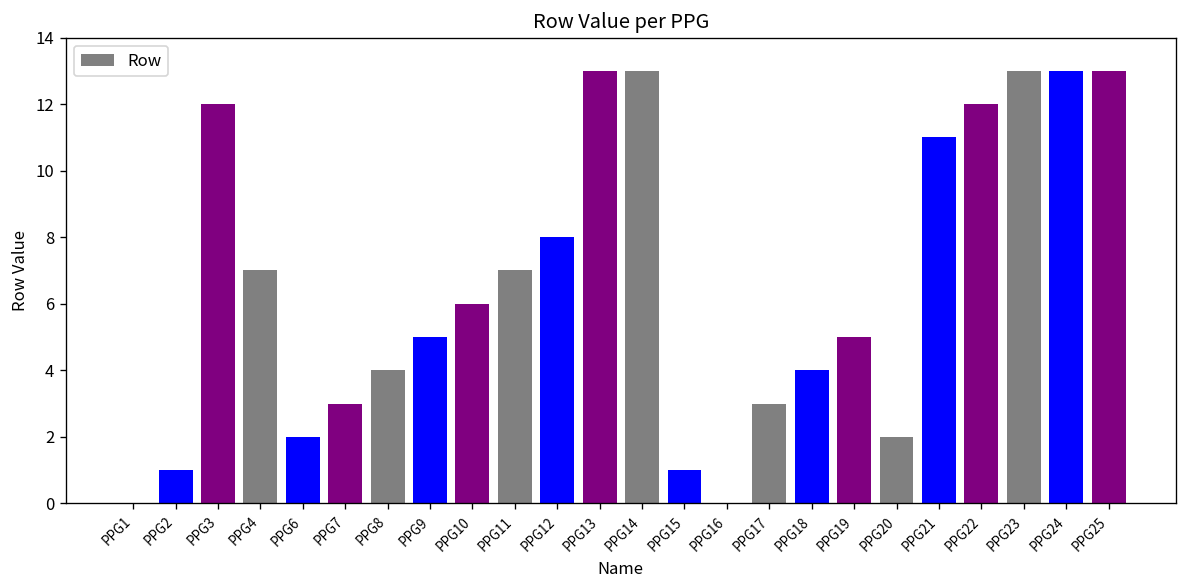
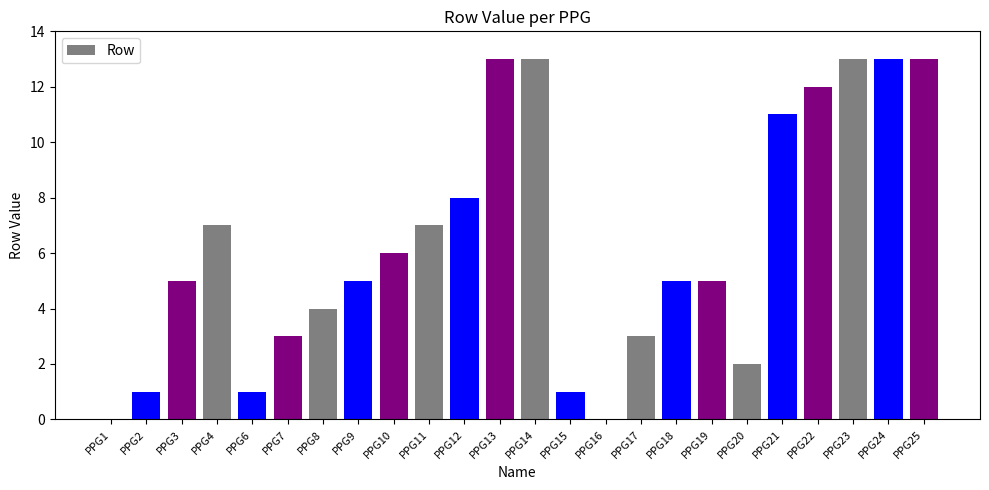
  {
    "PPG1": 0,
    "PPG2": 1,
-   "PPG3": 12,
+   "PPG3": 5,
    "PPG4": 7,
-   "PPG6": 2,
+   "PPG6": 1,
    "PPG7": 3,
    "PPG8": 4,
    "PPG9": 5,
    "PPG10": 6,
    "PPG11": 7,
    "PPG12": 8,
    "PPG13": 13,
    "PPG14": 13,
    "PPG15": 1,
    "PPG16": 0,
    "PPG17": 3,
-   "PPG18": 4,
+   "PPG18": 5,
    "PPG19": 5,
    "PPG20": 2,
    "PPG21": 11,
    "PPG22": 12,
    "PPG23": 13,
    "PPG24": 13,
    "PPG25": 13
  }
